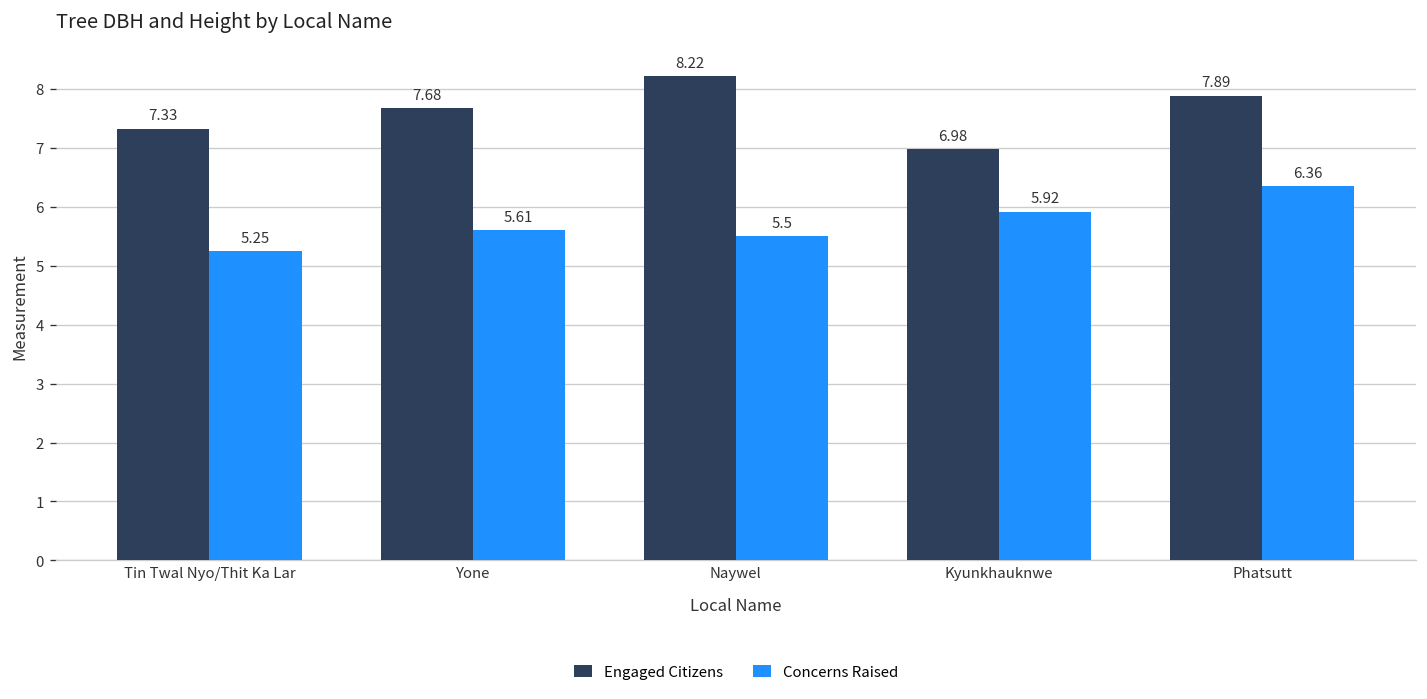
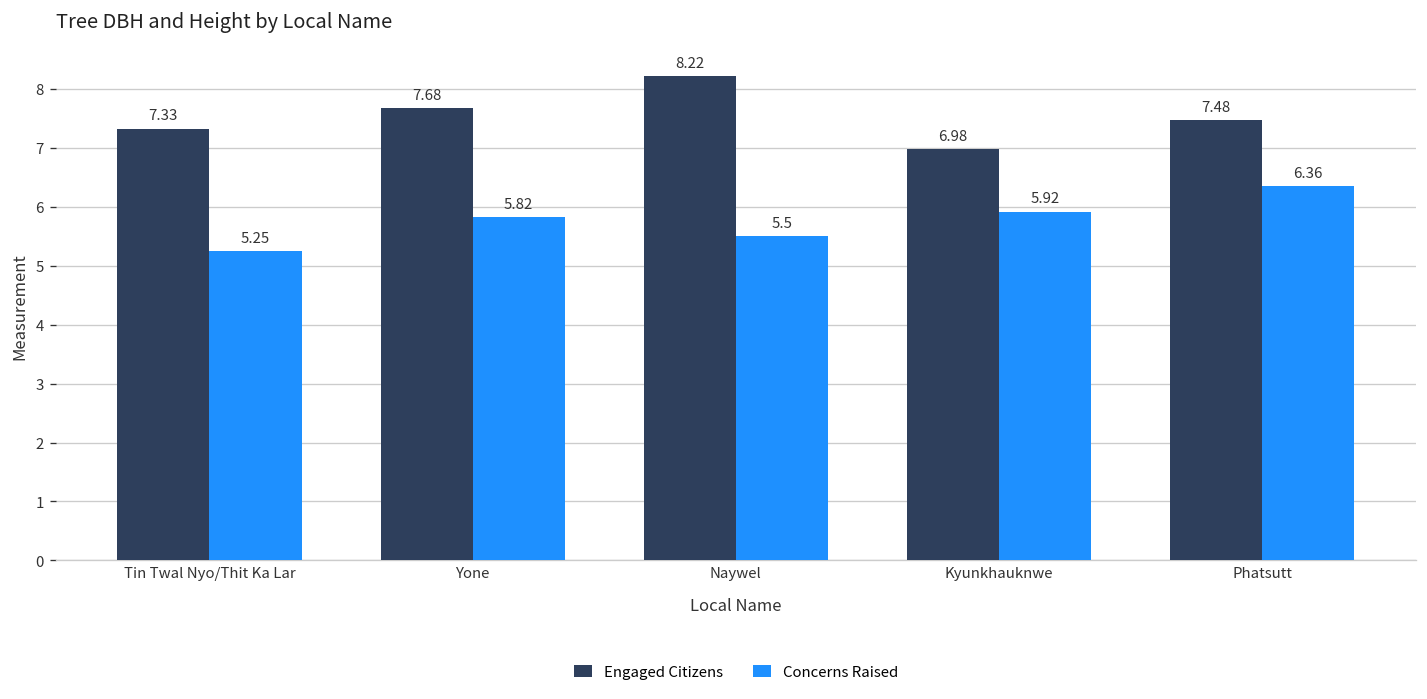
  {
    "Engaged Citizens": {
      "Tin Twal Nyo/Thit Ka Lar": 7.33,
      "Yone": 7.68,
      "Naywel": 8.22,
      "Kyunkhauknwe": 6.98,
-     "Phatsutt": 7.89
+     "Phatsutt": 7.48
    },
    "Concerns Raised": {
      "Tin Twal Nyo/Thit Ka Lar": 5.25,
-     "Yone": 5.61,
+     "Yone": 5.82,
      "Naywel": 5.5,
      "Kyunkhauknwe": 5.92,
      "Phatsutt": 6.36
    }
  }
